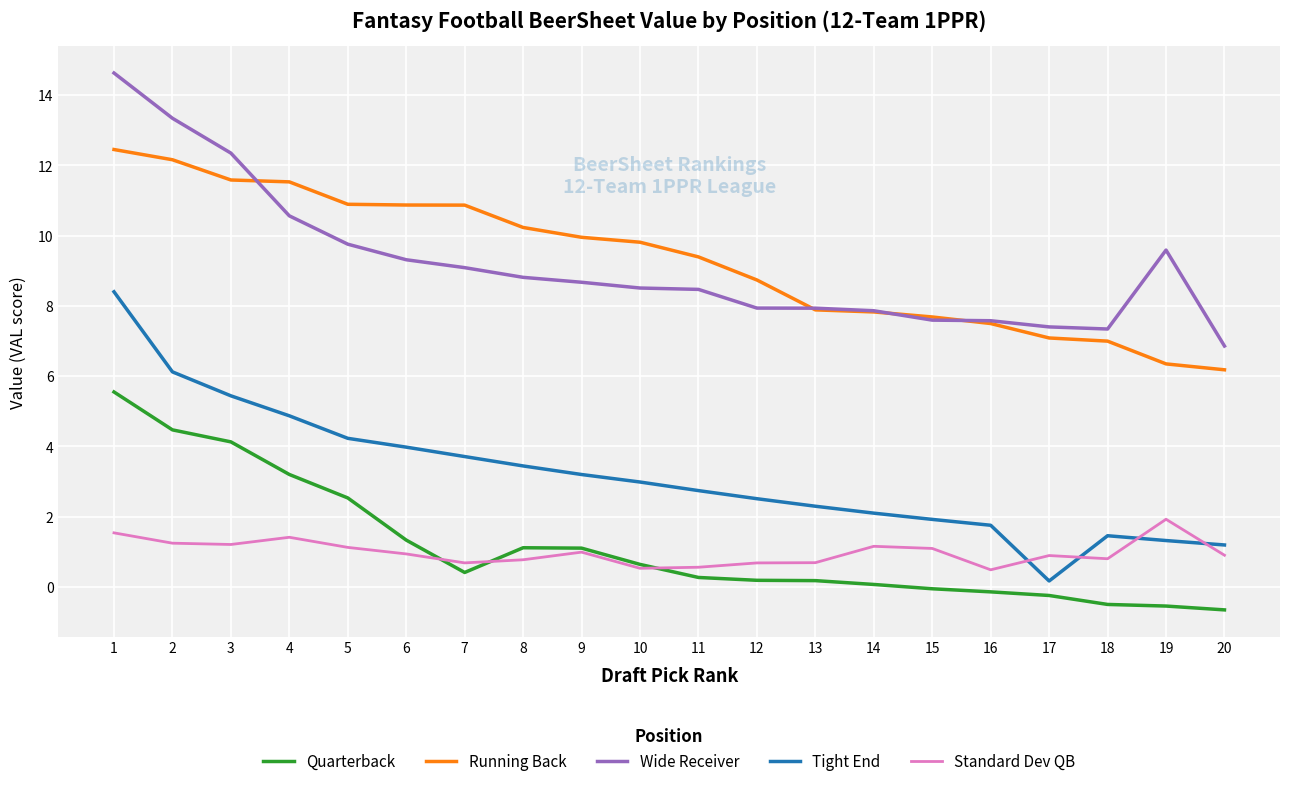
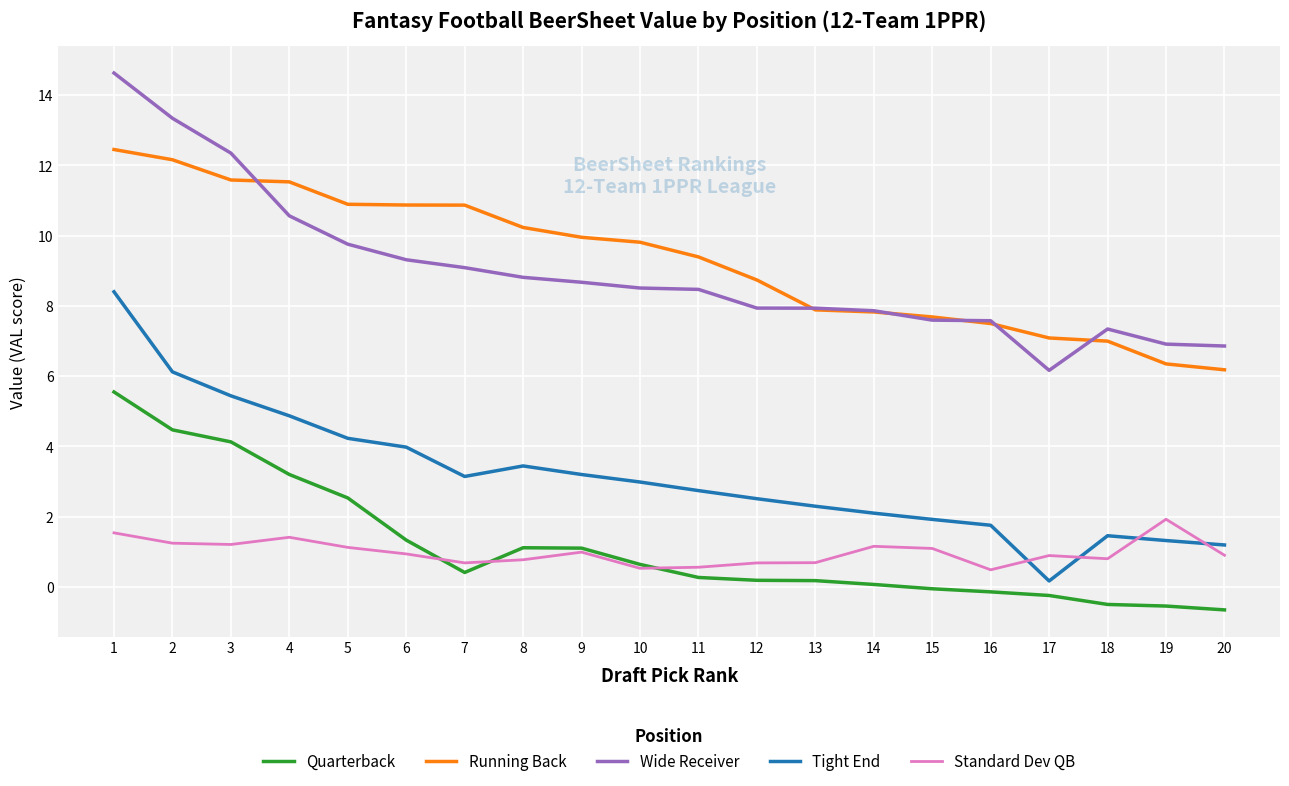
  {
    "Quarterback": {
      "1": 5.6,
      "2": 4.5,
      "3": 4.1,
      "4": 3.2,
      "5": 2.5,
      "6": 1.3,
      "7": 0.4,
      "8": 1.1,
      "9": 1.1,
      "10": 0.6,
      "11": 0.3,
      "12": 0.2,
      "13": 0.2,
      "14": 0.1,
      "15": -0.1,
      "16": -0.1,
      "17": -0.2,
      "18": -0.5,
      "19": -0.5,
      "20": -0.7
    },
    "Running Back": {
      "1": 12.5,
      "2": 12.2,
      "3": 11.6,
      "4": 11.5,
      "5": 10.9,
      "6": 10.9,
      "7": 10.9,
      "8": 10.2,
      "9": 10.0,
      "10": 9.8,
      "11": 9.4,
      "12": 8.7,
      "15": 7.7,
      "16": 7.5,
      "17": 7.1,
      "18": 7.0,
      "19": 6.4,
      "20": 6.2
    },
    "Wide Receiver": {
      "1": 14.6,
      "2": 13.3,
      "3": 12.4,
      "4": 10.6,
      "5": 9.8,
      "6": 9.3,
      "7": 9.1,
      "8": 8.8,
      "9": 8.7,
      "10": 8.5,
      "11": 8.5,
      "12": 7.9,
      "15": 7.6,
      "16": 7.6,
-     "17": 7.4,
+     "17": 6.2,
      "18": 7.3,
-     "19": 9.6,
+     "19": 6.9,
      "20": 6.9
    },
    "Tight End": {
      "1": 8.4,
      "2": 6.1,
      "3": 5.4,
      "4": 4.9,
      "5": 4.2,
      "6": 4.0,
-     "7": 3.7,
+     "7": 3.1,
      "8": 3.4,
      "9": 3.2,
      "10": 3.0,
      "11": 2.7,
      "12": 2.5,
      "13": 2.3,
      "14": 2.1,
      "15": 1.9,
      "16": 1.8,
      "17": 0.2,
      "18": 1.5,
      "19": 1.3,
      "20": 1.2
    },
    "Standard Dev QB": {
      "1": 1.5,
      "2": 1.2,
      "3": 1.2,
      "4": 1.4,
      "5": 1.1,
      "6": 0.9,
      "7": 0.7,
      "8": 0.8,
      "9": 1.0,
      "10": 0.5,
      "11": 0.6,
      "12": 0.7,
      "13": 0.7,
      "14": 1.2,
      "15": 1.1,
      "16": 0.5,
      "17": 0.9,
      "18": 0.8,
      "19": 1.9,
      "20": 0.9
    }
  }
